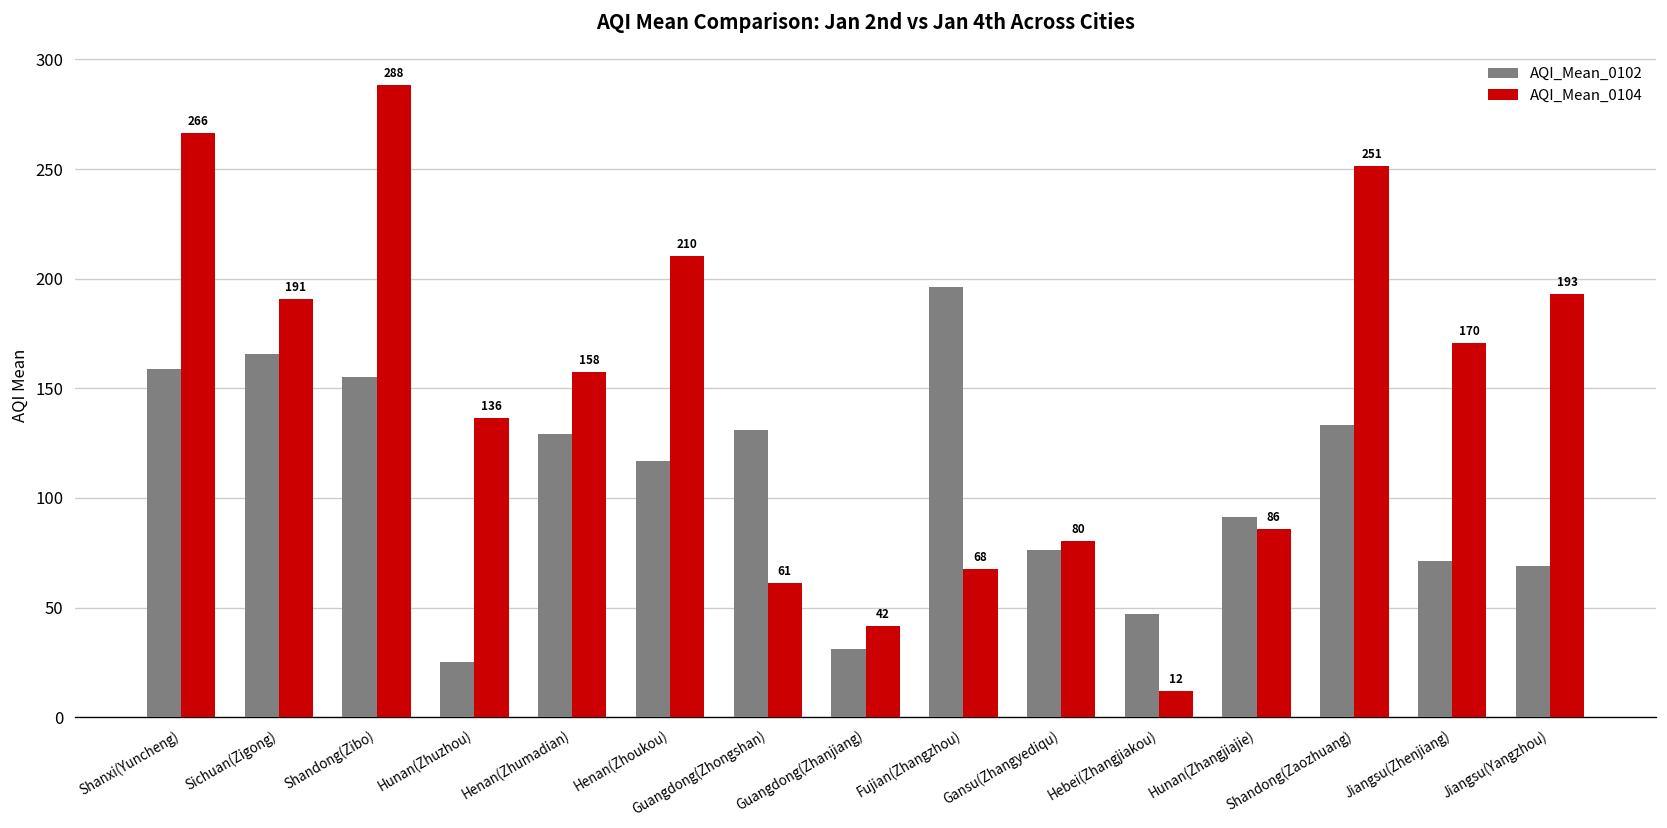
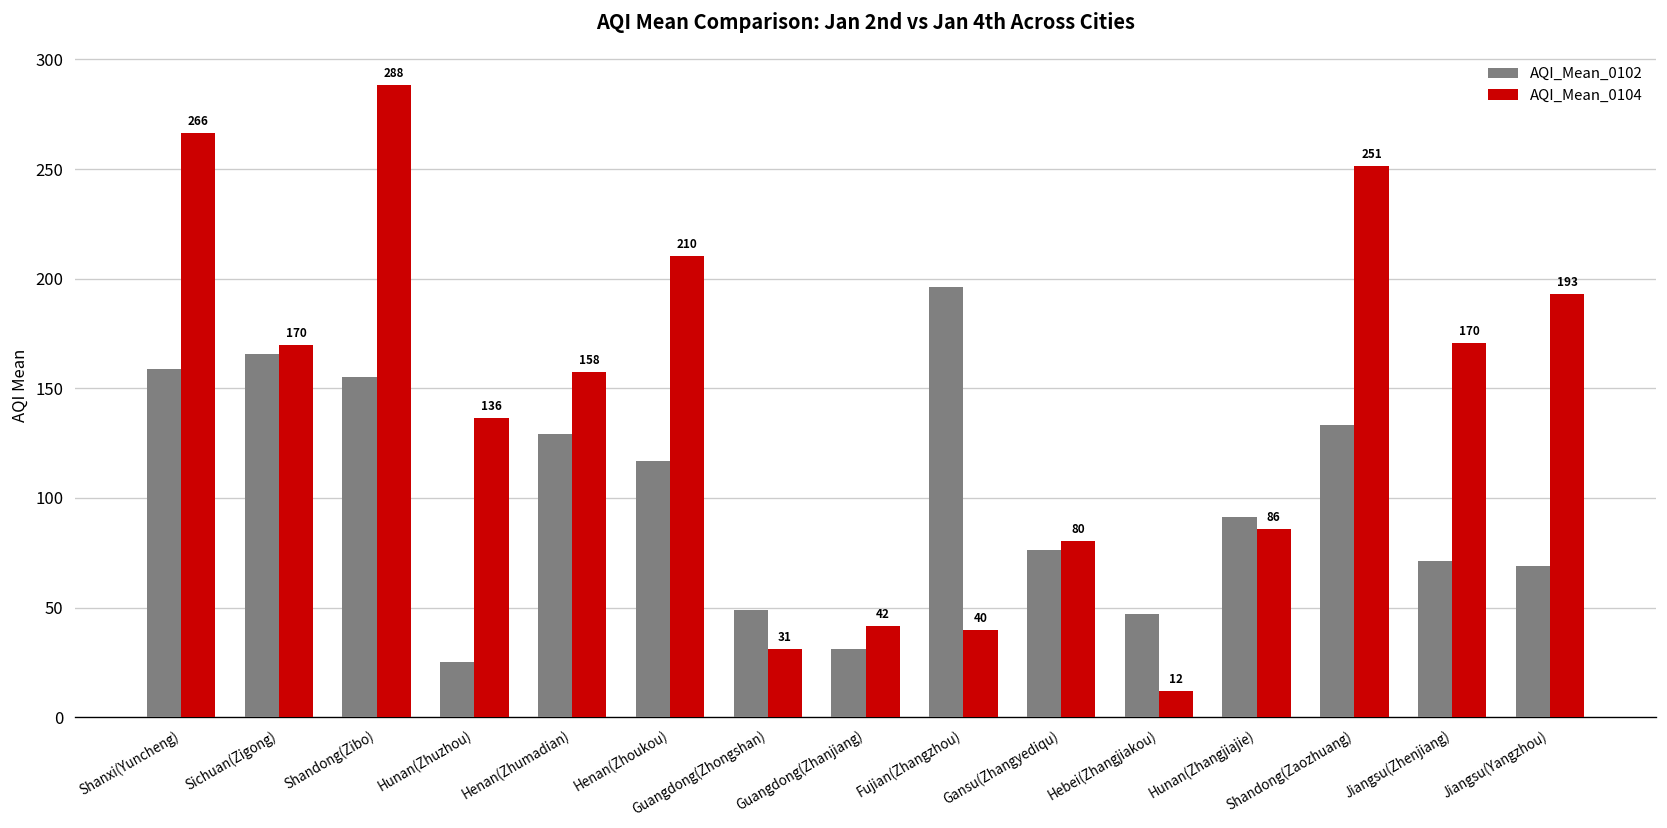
  {
    "AQI_Mean_0102": {
      "Shanxi(Yuncheng)": 159,
      "Sichuan(Zigong)": 166,
      "Shandong(Zibo)": 155,
      "Hunan(Zhuzhou)": 25,
      "Henan(Zhumadian)": 129,
      "Henan(Zhoukou)": 117,
-     "Guangdong(Zhongshan)": 131,
+     "Guangdong(Zhongshan)": 49,
      "Guangdong(Zhanjiang)": 31,
      "Fujian(Zhangzhou)": 196,
      "Gansu(Zhangyediqu)": 76,
      "Hebei(Zhangjiakou)": 47,
      "Hunan(Zhangjiajie)": 91,
      "Shandong(Zaozhuang)": 133,
      "Jiangsu(Zhenjiang)": 71,
      "Jiangsu(Yangzhou)": 69
    },
    "AQI_Mean_0104": {
      "Shanxi(Yuncheng)": 266,
-     "Sichuan(Zigong)": 191,
+     "Sichuan(Zigong)": 170,
      "Shandong(Zibo)": 288,
      "Hunan(Zhuzhou)": 136,
      "Henan(Zhumadian)": 158,
      "Henan(Zhoukou)": 210,
-     "Guangdong(Zhongshan)": 61,
+     "Guangdong(Zhongshan)": 31,
      "Guangdong(Zhanjiang)": 42,
-     "Fujian(Zhangzhou)": 68,
+     "Fujian(Zhangzhou)": 40,
      "Gansu(Zhangyediqu)": 80,
      "Hebei(Zhangjiakou)": 12,
      "Hunan(Zhangjiajie)": 86,
      "Shandong(Zaozhuang)": 251,
      "Jiangsu(Zhenjiang)": 170,
      "Jiangsu(Yangzhou)": 193
    }
  }
